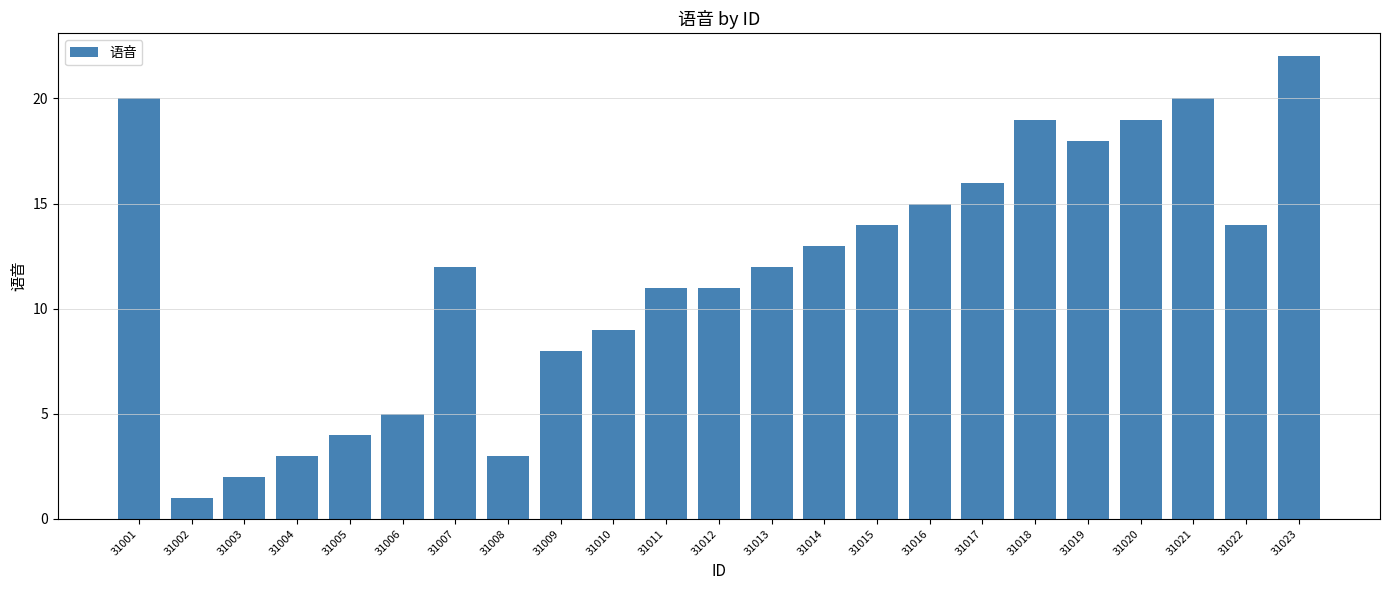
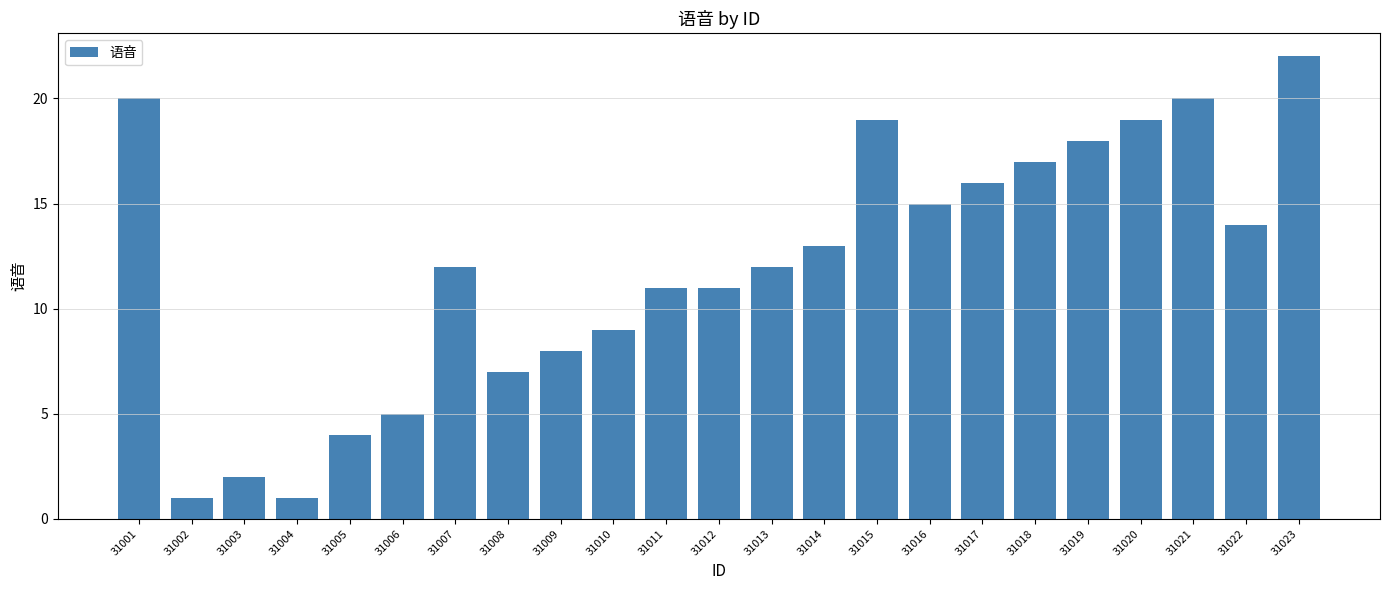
  {
    "31001": 20,
    "31002": 1,
    "31003": 2,
-   "31004": 3,
+   "31004": 1,
    "31005": 4,
    "31006": 5,
    "31007": 12,
-   "31008": 3,
+   "31008": 7,
    "31009": 8,
    "31010": 9,
    "31011": 11,
    "31012": 11,
    "31013": 12,
    "31014": 13,
-   "31015": 14,
+   "31015": 19,
    "31016": 15,
    "31017": 16,
-   "31018": 19,
+   "31018": 17,
    "31019": 18,
    "31020": 19,
    "31021": 20,
    "31022": 14,
    "31023": 22
  }
